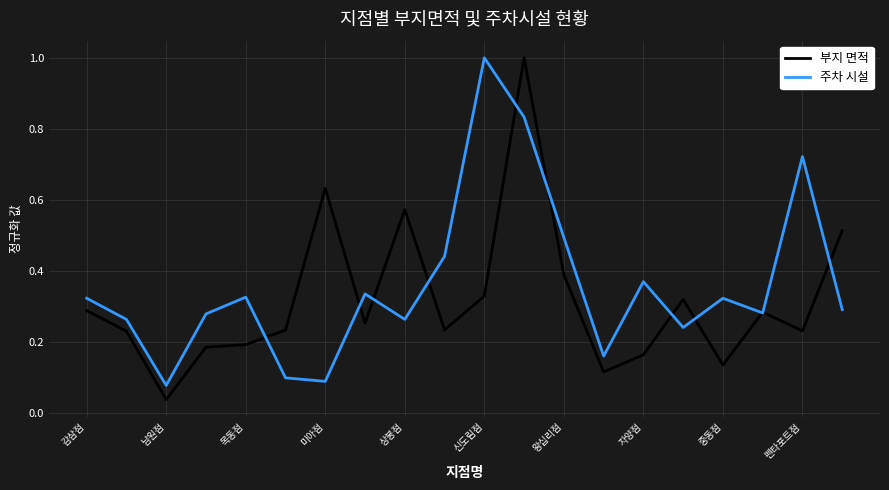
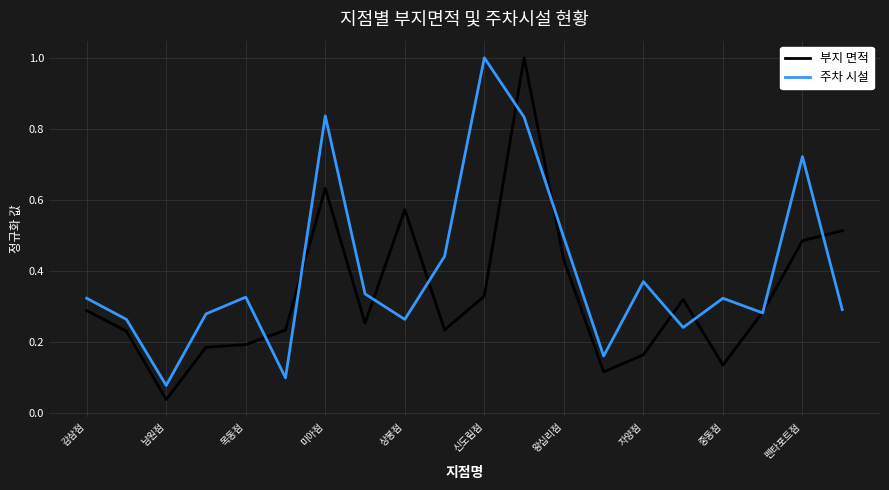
  {
    "부지 면적": {
      "감삼점": 0.29,
      "남원점": 0.04,
      "목동점": 0.19,
      "미아점": 0.63,
      "상봉점": 0.57,
      "신도림점": 0.33,
-     "왕십리점": 0.39,
+     "왕십리점": 0.43,
      "자양점": 0.16,
      "중동점": 0.13,
-     "펜타포트점": 0.23
+     "펜타포트점": 0.48
    },
    "주차 시설": {
      "감삼점": 0.32,
      "남원점": 0.08,
      "목동점": 0.33,
-     "미아점": 0.09,
+     "미아점": 0.84,
      "상봉점": 0.26,
      "신도림점": 1.00,
      "왕십리점": 0.49,
      "자양점": 0.37,
      "중동점": 0.32,
      "펜타포트점": 0.72
    }
  }
